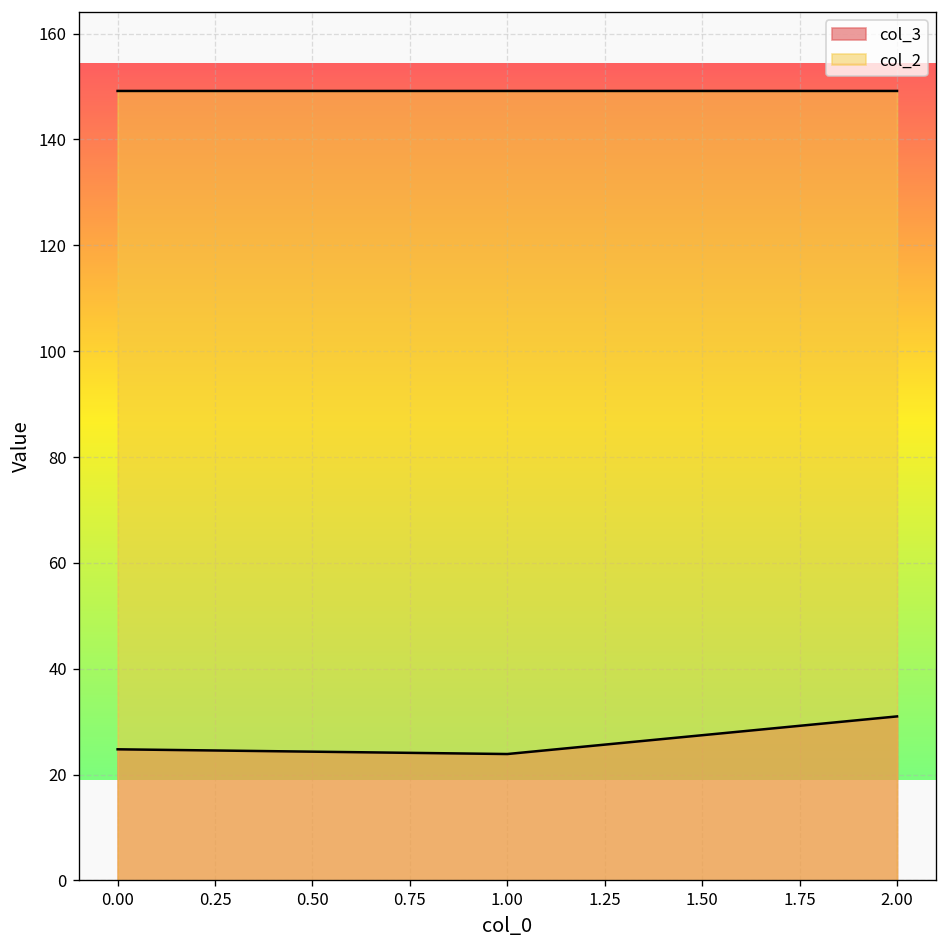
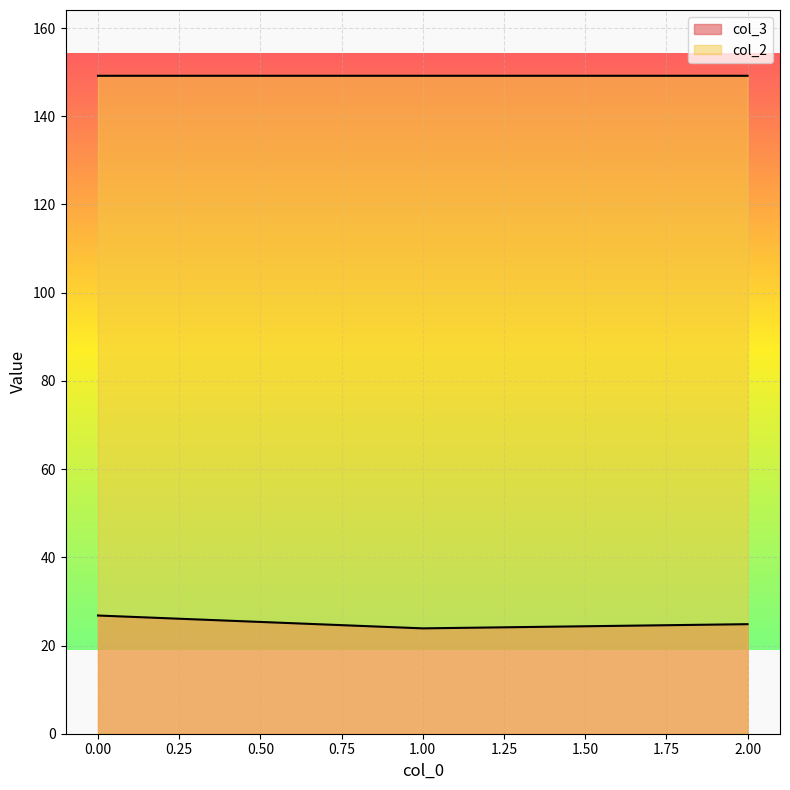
  {
    "col_3": {
-     "0.00": 25,
+     "0.00": 27,
      "1.00": 24,
-     "2.00": 31
+     "2.00": 25
    },
    "col_2": {
      "0.00": 149,
      "1.00": 149,
      "2.00": 149
    }
  }
